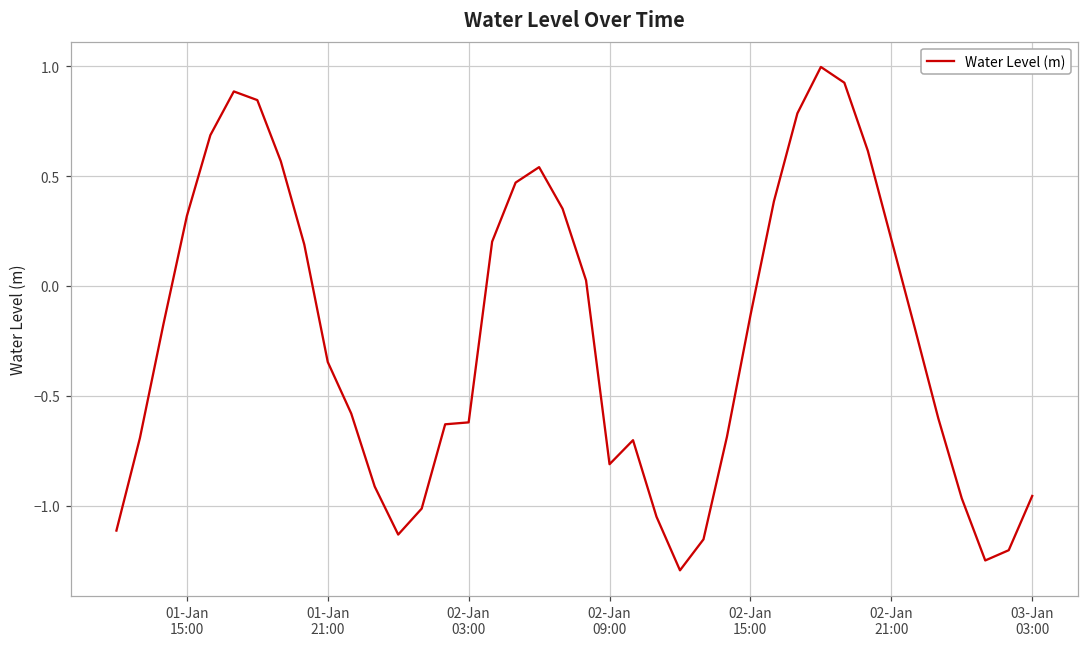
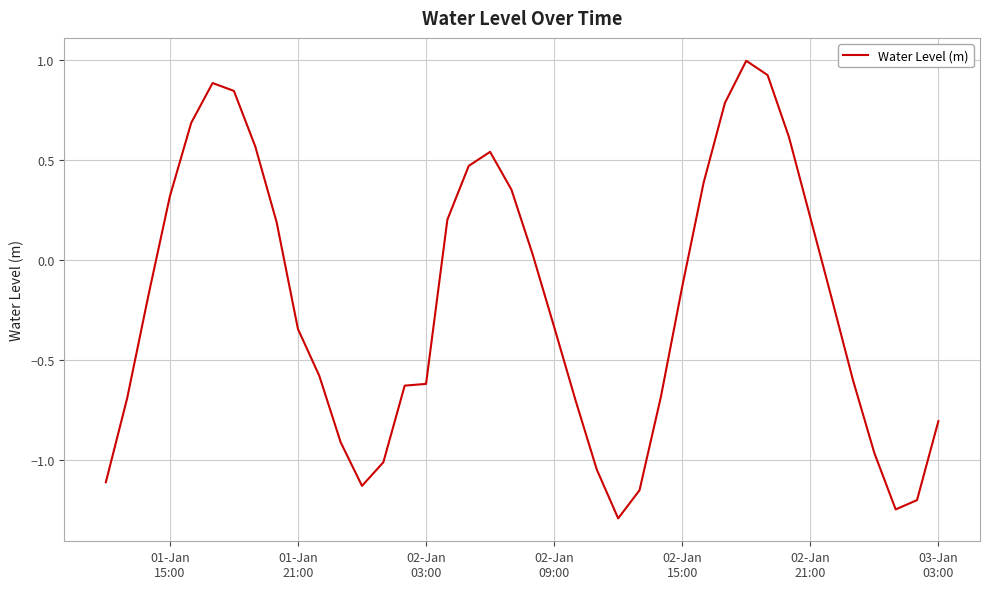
  {
    "01-Jan 15:00": 0.32,
    "01-Jan 21:00": -0.35,
    "02-Jan 03:00": -0.62,
-   "02-Jan 09:00": -0.81,
+   "02-Jan 09:00": -0.34,
    "02-Jan 15:00": -0.13,
    "02-Jan 21:00": 0.21,
-   "03-Jan 03:00": -0.96
+   "03-Jan 03:00": -0.81
  }
